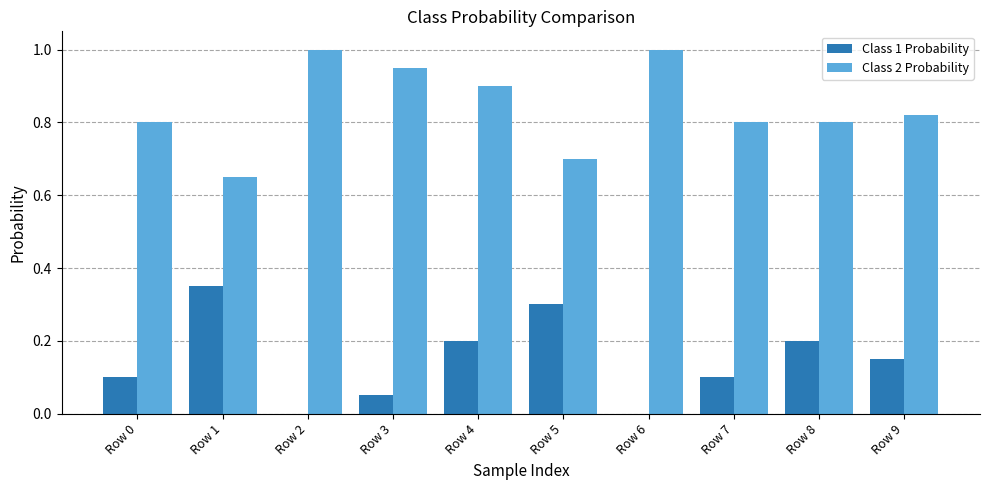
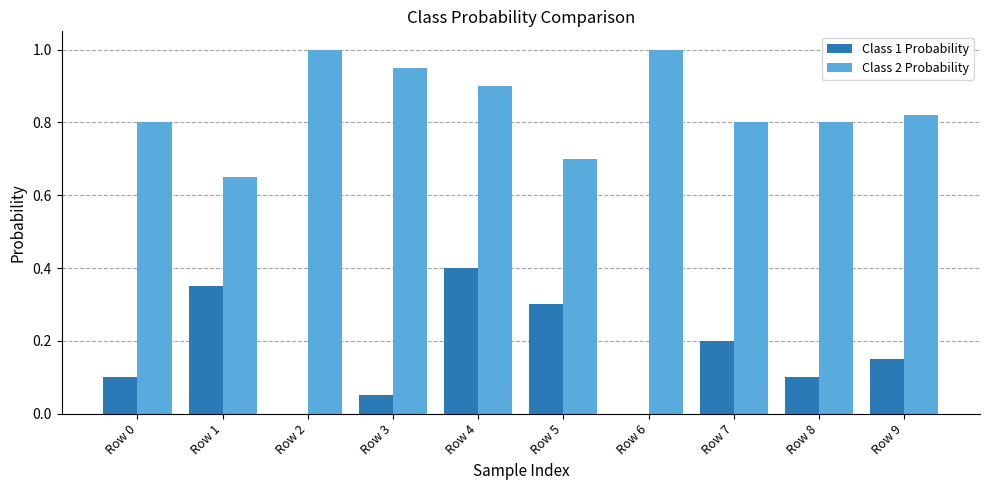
  {
    "Class 1 Probability": {
      "Row 0": 0.1,
      "Row 1": 0.35,
      "Row 2": 0.0,
      "Row 3": 0.05,
-     "Row 4": 0.2,
+     "Row 4": 0.4,
      "Row 5": 0.3,
      "Row 6": 0.0,
-     "Row 7": 0.1,
-     "Row 8": 0.2,
+     "Row 7": 0.2,
+     "Row 8": 0.1,
      "Row 9": 0.15
    },
    "Class 2 Probability": {
      "Row 0": 0.8,
      "Row 1": 0.65,
      "Row 2": 1.0,
      "Row 3": 0.95,
      "Row 4": 0.9,
      "Row 5": 0.7,
      "Row 6": 1.0,
      "Row 7": 0.8,
      "Row 8": 0.8,
      "Row 9": 0.82
    }
  }
